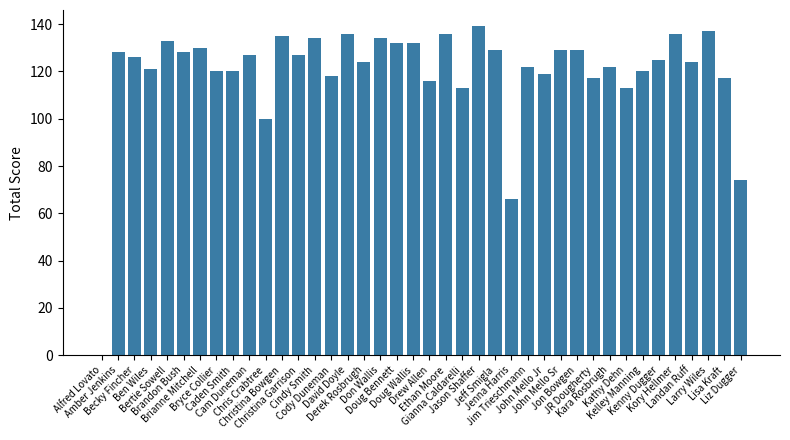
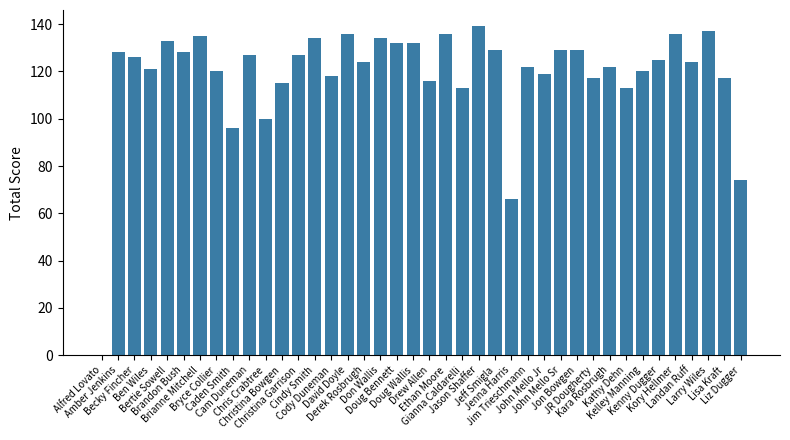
  {
    "Alfred Lovato": 0,
    "Amber Jenkins": 128,
    "Becky Fincher": 126,
    "Ben Wiles": 121,
    "Bertie Sowell": 133,
    "Brandon Bush": 128,
-   "Brianne Mitchell": 130,
+   "Brianne Mitchell": 135,
    "Bryce Collier": 120,
-   "Caden Smith": 120,
+   "Caden Smith": 96,
    "Cam Duneman": 127,
    "Chris Crabtree": 100,
-   "Christina Bowgen": 135,
+   "Christina Bowgen": 115,
    "Christina Garrison": 127,
    "Cindy Smith": 134,
    "Cody Duneman": 118,
    "David Doyle": 136,
    "Derek Rosbrugh": 124,
    "Don Wallis": 134,
    "Doug Bennett": 132,
    "Doug Wallis": 132,
    "Drew Allen": 116,
    "Ethan Moore": 136,
    "Gianna Caldarelli": 113,
    "Jason Shaffer": 139,
    "Jeff Smigla": 129,
    "Jenna Harris": 66,
    "Jim Trieschmann": 122,
    "John Mello Jr": 119,
    "John Mello Sr": 129,
    "Jon Bowgen": 129,
    "JR Dougherty": 117,
    "Kara Rosbrugh": 122,
    "Kathy Dehn": 113,
    "Kelley Manning": 120,
    "Kenny Dugger": 125,
    "Kory Hellmer": 136,
    "Landan Ruff": 124,
    "Larry Wiles": 137,
    "Lisa Kraft": 117,
    "Liz Dugger": 74
  }
